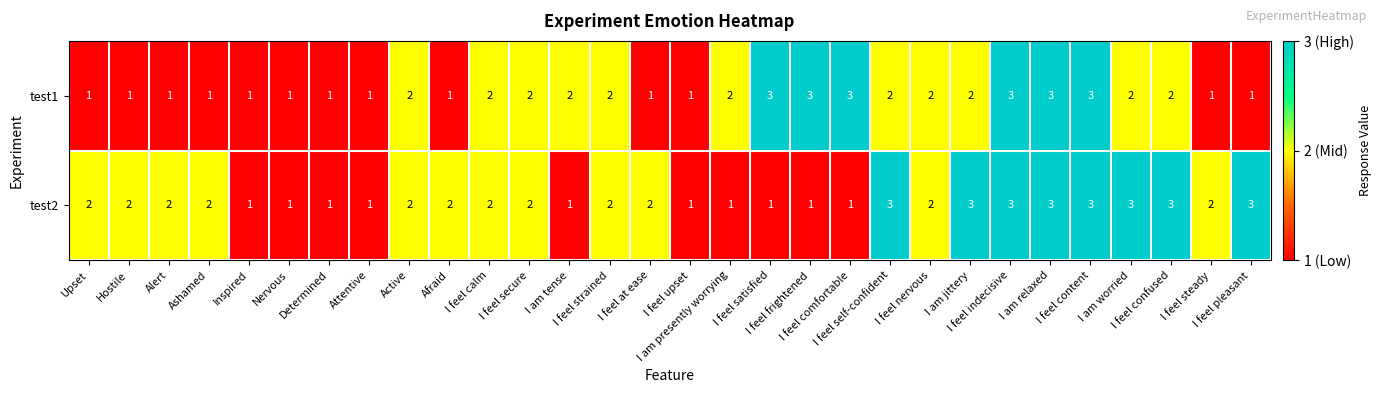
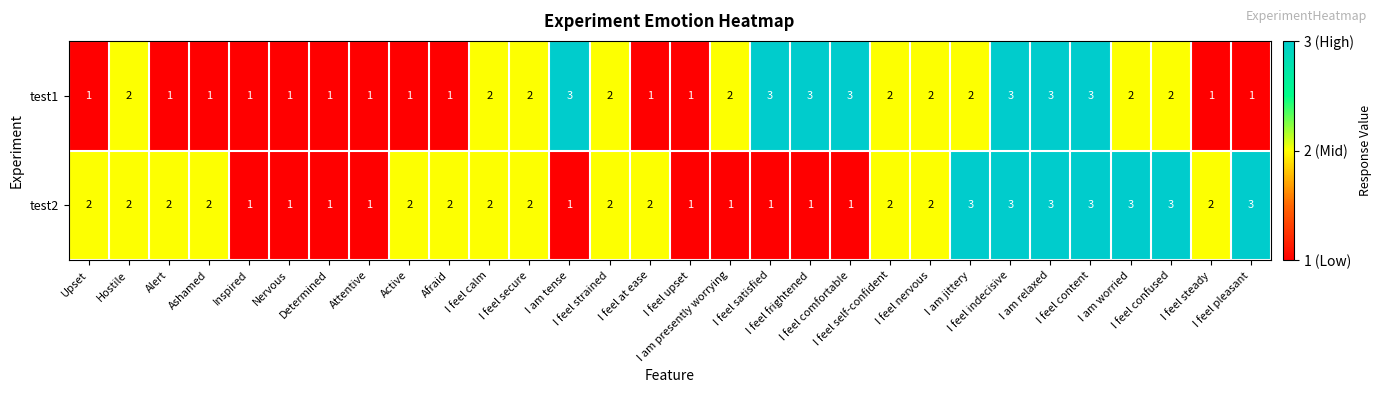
  {
    "test1": {
      "Upset": 1,
-     "Hostile": 1,
+     "Hostile": 2,
      "Alert": 1,
      "Ashamed": 1,
      "Inspired": 1,
      "Nervous": 1,
      "Determined": 1,
      "Attentive": 1,
-     "Active": 2,
+     "Active": 1,
      "Afraid": 1,
      "I feel calm": 2,
      "I feel secure": 2,
-     "I am tense": 2,
+     "I am tense": 3,
      "I feel strained": 2,
      "I feel at ease": 1,
      "I feel upset": 1,
      "I am presently worrying": 2,
      "I feel satisfied": 3,
      "I feel frightened": 3,
      "I feel comfortable": 3,
      "I feel self-confident": 2,
      "I feel nervous": 2,
      "I am jittery": 2,
      "I feel indecisive": 3,
      "I am relaxed": 3,
      "I feel content": 3,
      "I am worried": 2,
      "I feel confused": 2,
      "I feel steady": 1,
      "I feel pleasant": 1
    },
    "test2": {
      "Upset": 2,
      "Hostile": 2,
      "Alert": 2,
      "Ashamed": 2,
      "Inspired": 1,
      "Nervous": 1,
      "Determined": 1,
      "Attentive": 1,
      "Active": 2,
      "Afraid": 2,
      "I feel calm": 2,
      "I feel secure": 2,
      "I am tense": 1,
      "I feel strained": 2,
      "I feel at ease": 2,
      "I feel upset": 1,
      "I am presently worrying": 1,
      "I feel satisfied": 1,
      "I feel frightened": 1,
      "I feel comfortable": 1,
-     "I feel self-confident": 3,
+     "I feel self-confident": 2,
      "I feel nervous": 2,
      "I am jittery": 3,
      "I feel indecisive": 3,
      "I am relaxed": 3,
      "I feel content": 3,
      "I am worried": 3,
      "I feel confused": 3,
      "I feel steady": 2,
      "I feel pleasant": 3
    }
  }
